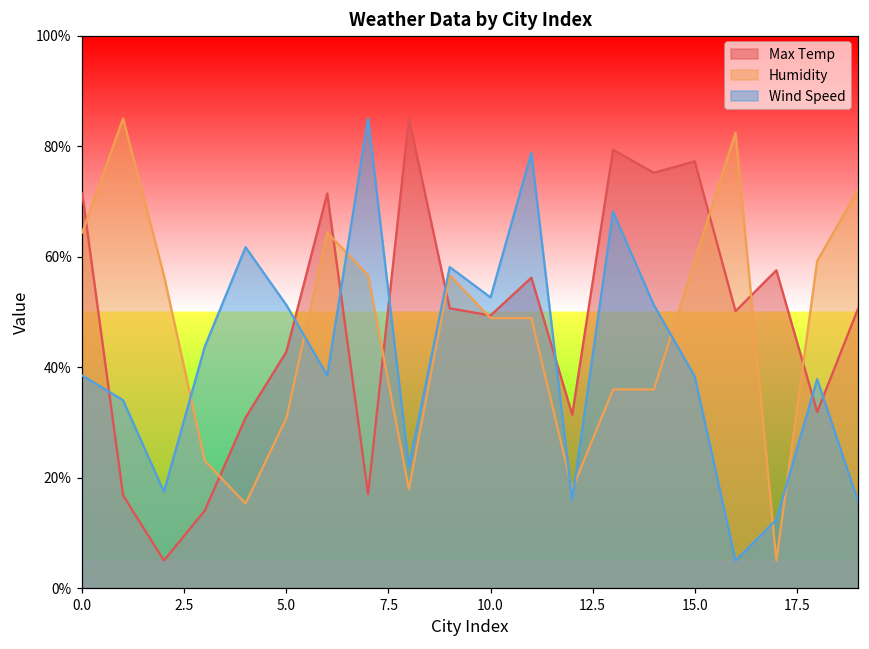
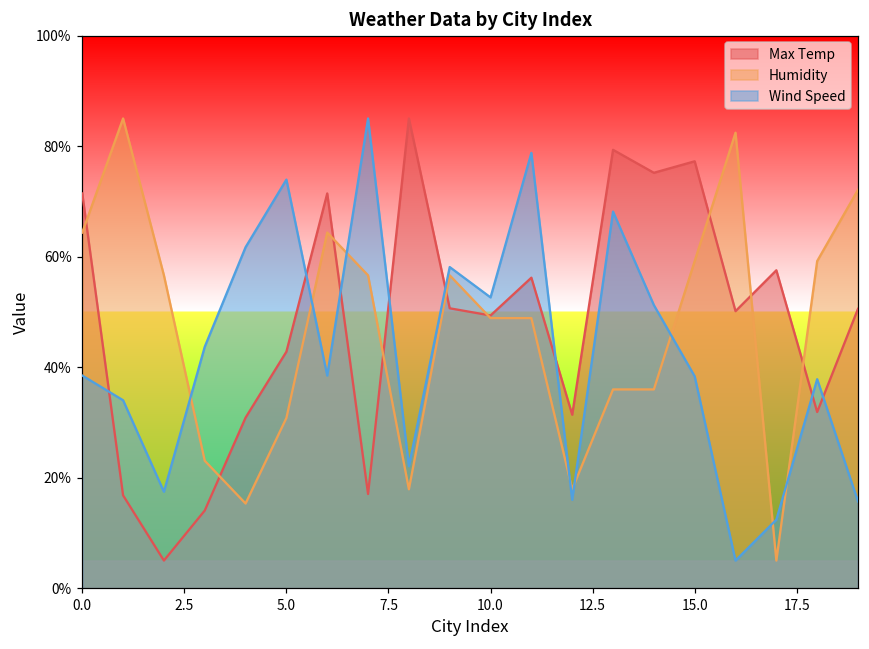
  {
    "Wind Speed": {
      "0.0": "38%",
-     "5.0": "51%",
+     "5.0": "74%",
      "10.0": "53%",
      "15.0": "38%"
    }
  }
